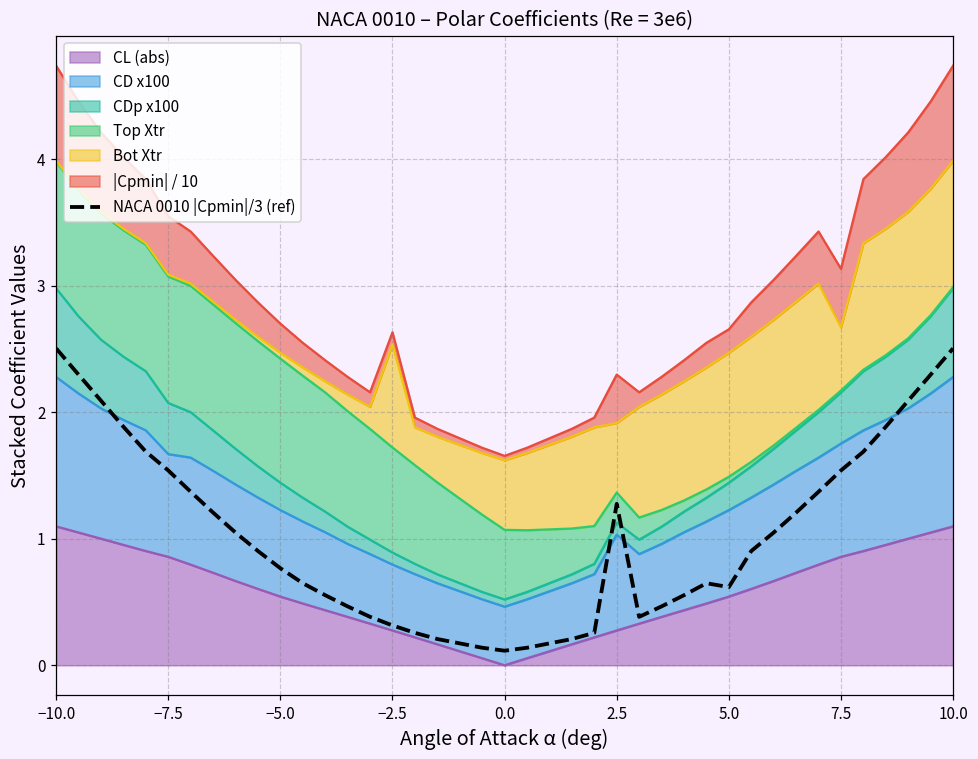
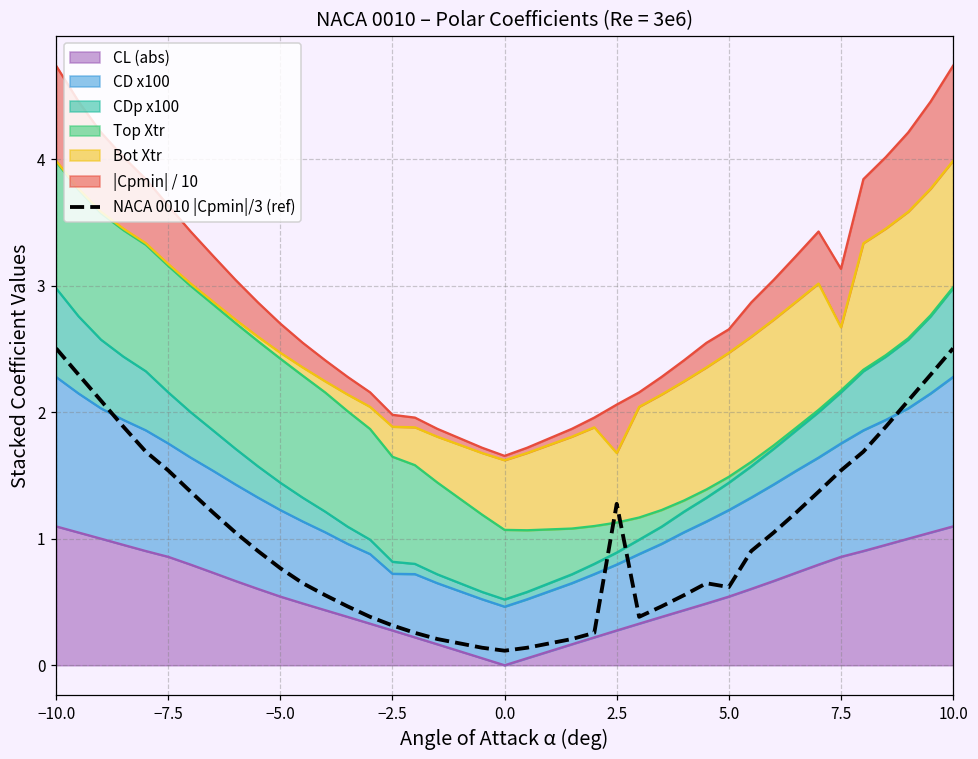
  {
    "CL (abs)": {
      "−10.0": 1.10,
      "−7.5": 0.86,
      "−5.0": 0.54,
      "−2.5": 0.27,
      "0.0": 0.00,
      "2.5": 0.27,
      "5.0": 0.54,
      "7.5": 0.86,
      "10.0": 1.10
    },
    "CD x100": {
      "−10.0": 1.18,
-     "−7.5": 0.81,
+     "−7.5": 0.90,
      "−5.0": 0.68,
-     "−2.5": 0.52,
+     "−2.5": 0.45,
      "0.0": 0.46,
-     "2.5": 0.76,
+     "2.5": 0.52,
      "5.0": 0.68,
      "7.5": 0.90,
      "10.0": 1.18
    },
    "Bot Xtr": {
      "−5.0": 0.05,
-     "−2.5": 0.82,
+     "−2.5": 0.24,
      "0.0": 0.55,
      "2.5": 0.55,
      "5.0": 0.98,
      "7.5": 0.50,
      "10.0": 1.00
    },
    "|Cpmin| / 10": {
      "−10.0": 0.75,
      "−5.0": 0.23,
      "−2.5": 0.09,
      "0.0": 0.03,
      "2.5": 0.38,
      "5.0": 0.19,
      "7.5": 0.46,
      "10.0": 0.75
    },
    "NACA 0010 |Cpmin|/3 (ref)": {
      "−10.0": 2.50,
      "−7.5": 1.54,
      "−5.0": 0.77,
      "−2.5": 0.31,
      "0.0": 0.12,
      "2.5": 1.28,
      "5.0": 0.62,
      "7.5": 1.54,
      "10.0": 2.50
    }
  }
